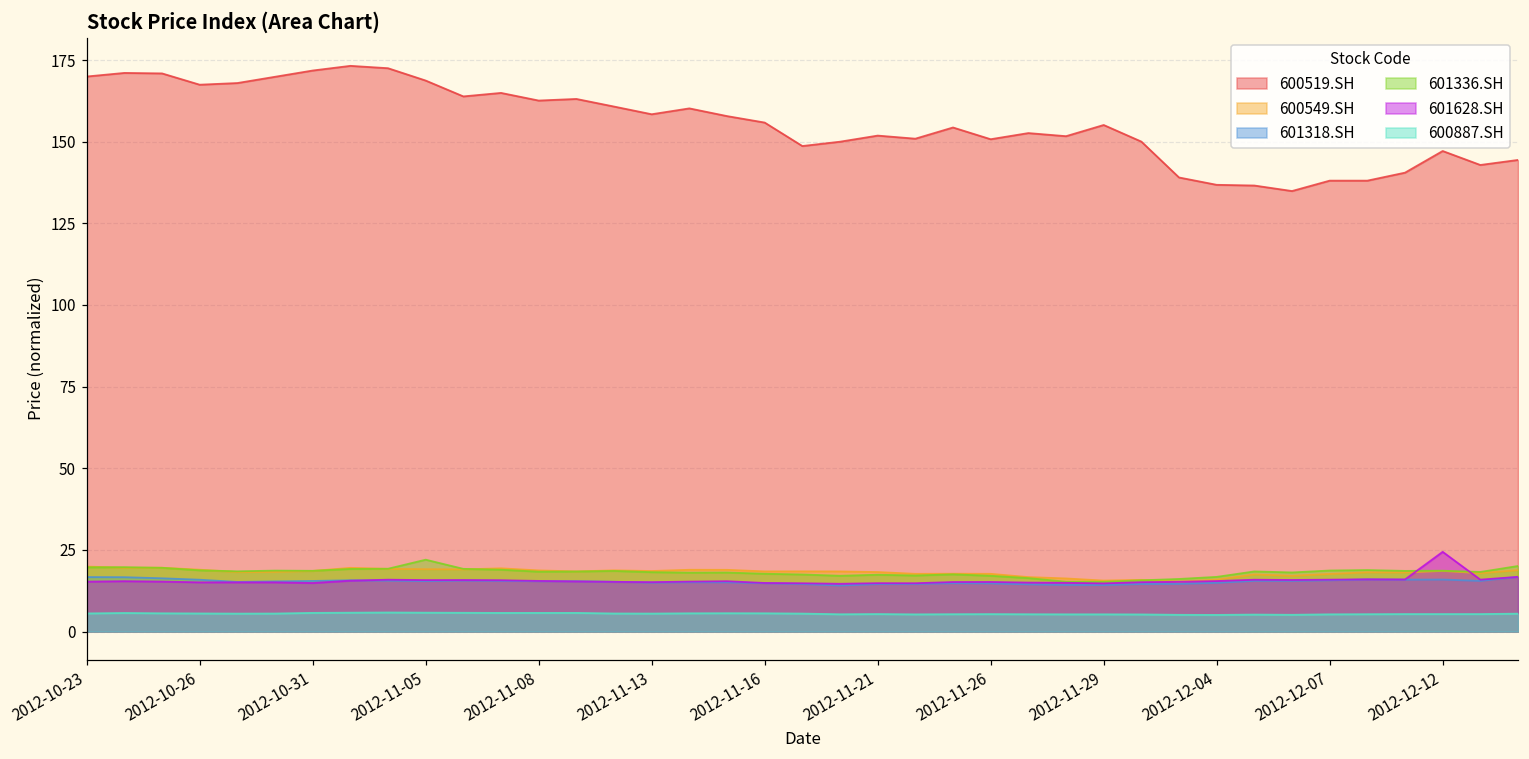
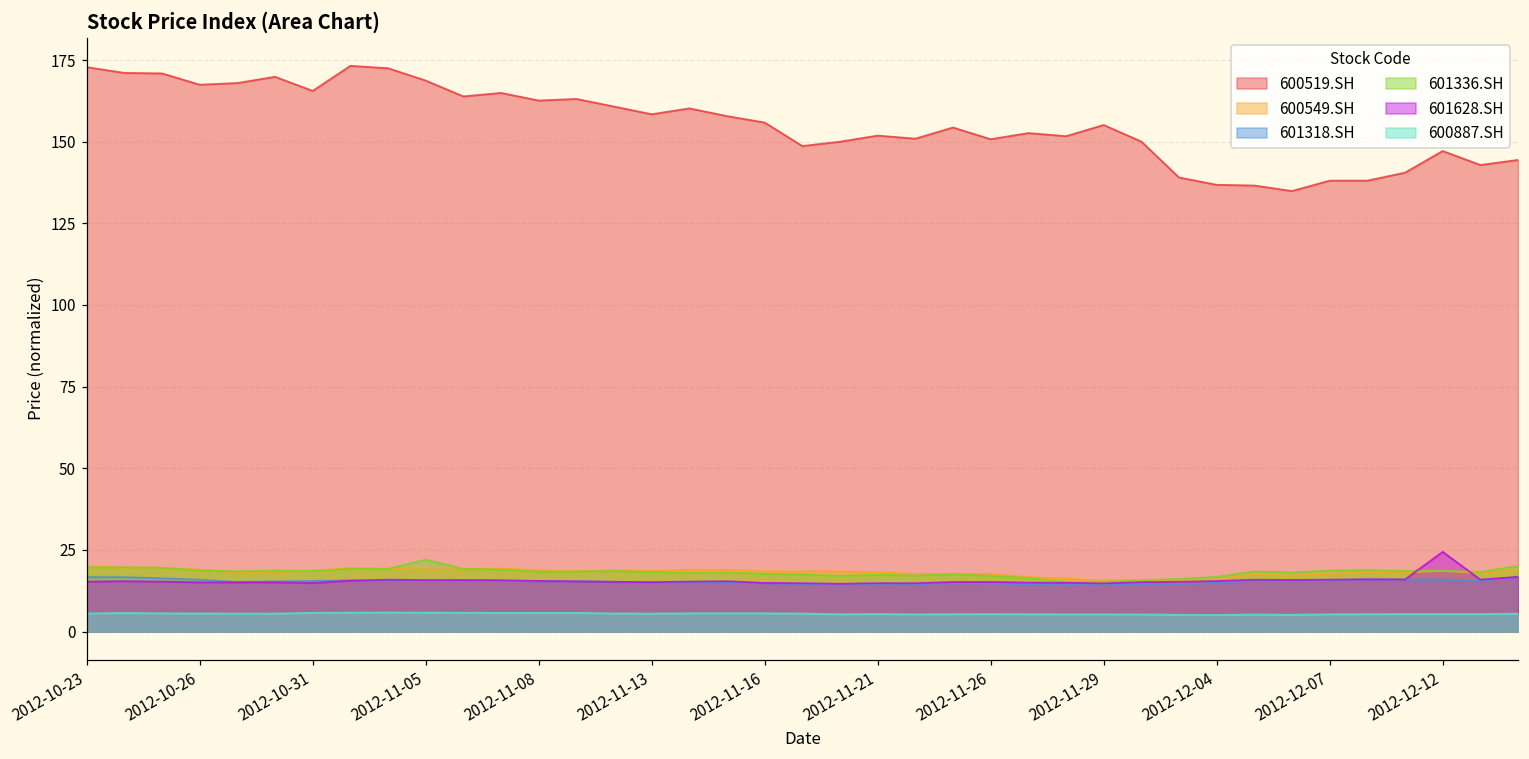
  {
    "600519.SH": {
-     "2012-10-23": 170,
+     "2012-10-23": 173,
      "2012-10-26": 167,
-     "2012-10-31": 172,
+     "2012-10-31": 166,
      "2012-11-05": 169,
      "2012-11-08": 163,
      "2012-11-13": 158,
      "2012-11-16": 156,
      "2012-11-21": 152,
      "2012-11-26": 151,
      "2012-11-29": 155,
      "2012-12-04": 137,
      "2012-12-07": 138,
      "2012-12-12": 147
    },
    "600549.SH": {
      "2012-11-05": 19,
      "2012-12-07": 18
    },
    "601336.SH": {
      "2012-11-05": 22,
      "2012-12-07": 19
    },
    "601628.SH": {
      "2012-10-23": 15,
      "2012-12-12": 24
    }
  }
